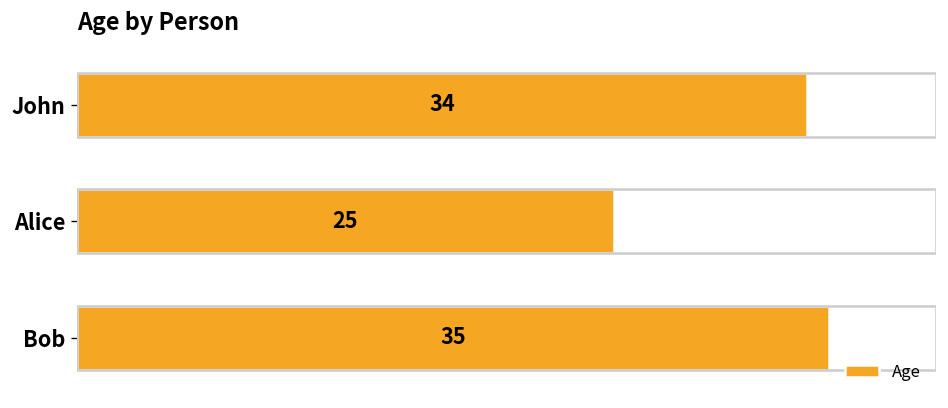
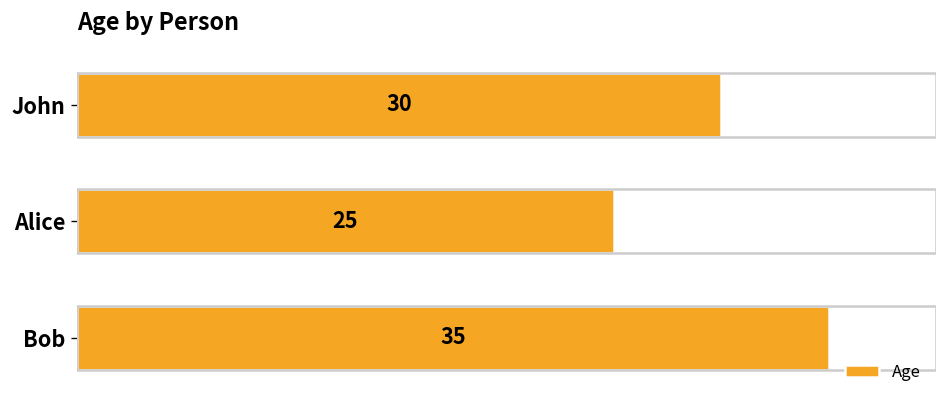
  {
-   "John": 34,
+   "John": 30,
    "Alice": 25,
    "Bob": 35
  }
